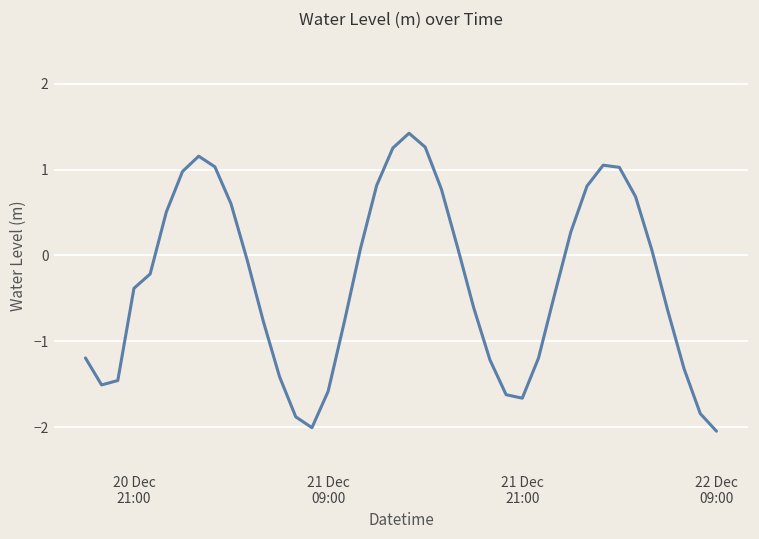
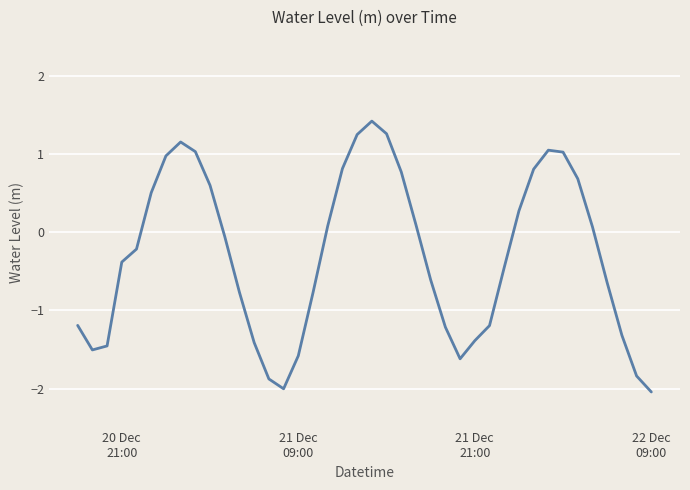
  {
    "20 Dec 21:00": -0.4,
    "21 Dec 09:00": -1.6,
-   "21 Dec 21:00": -1.7,
+   "21 Dec 21:00": -1.4,
    "22 Dec 09:00": -2.0
  }
